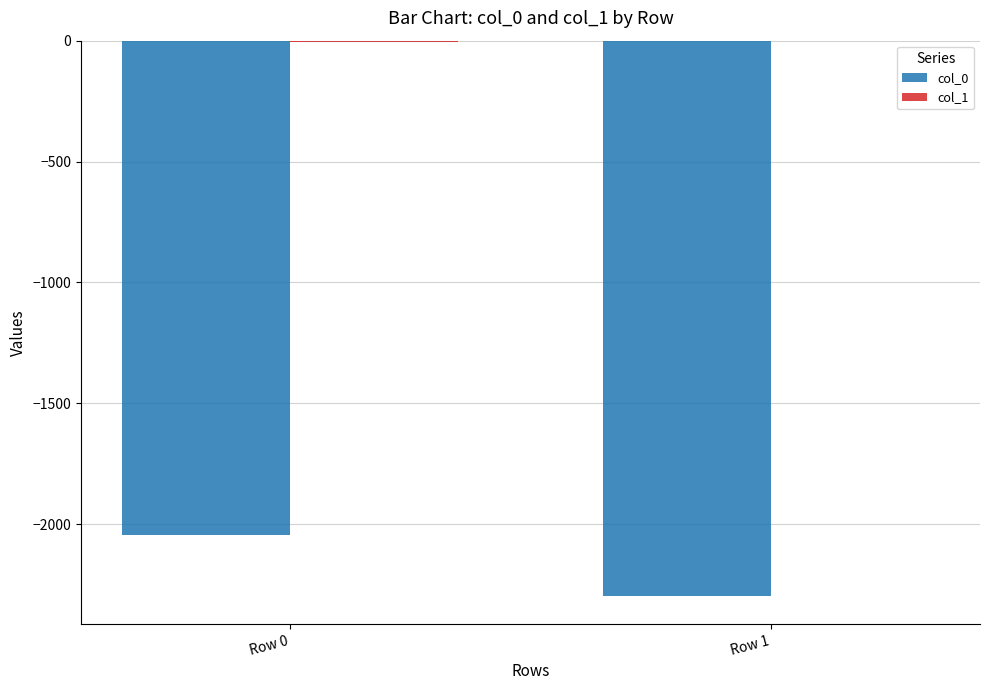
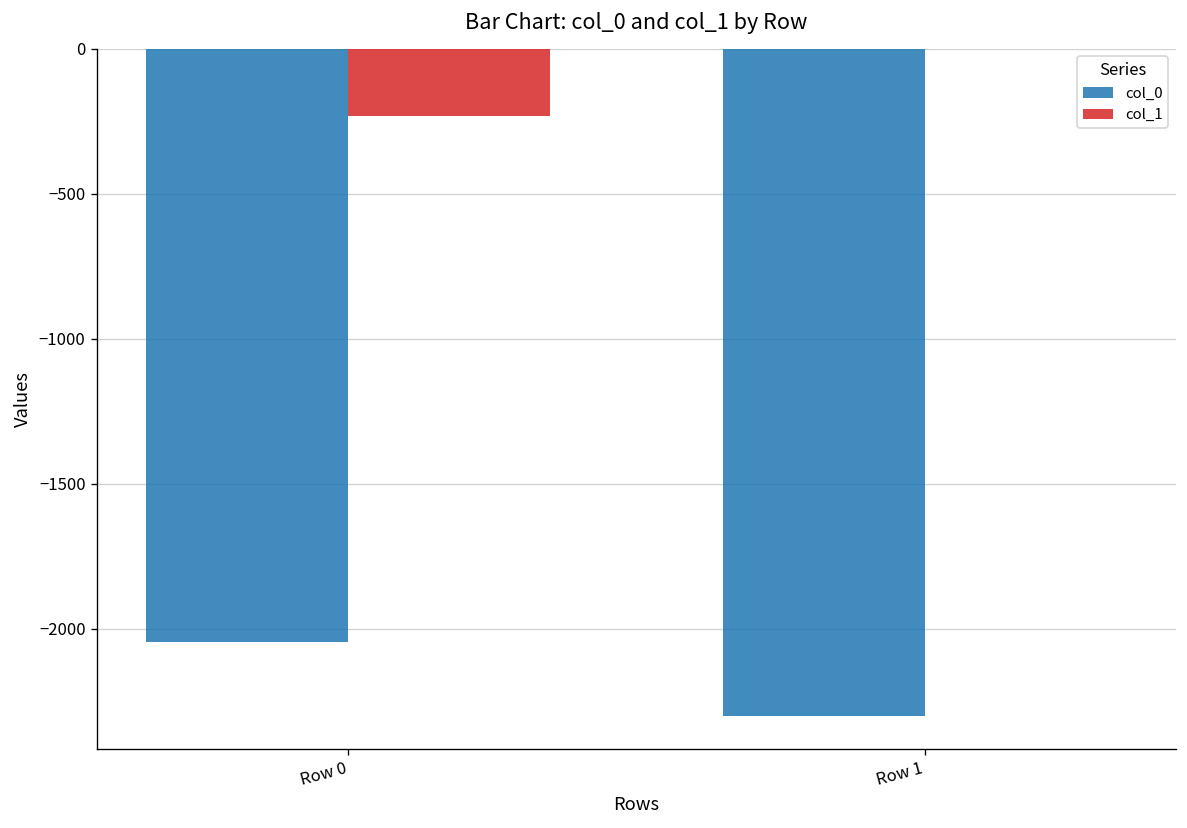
  {
    "col_0": {
      "Row 0": -2050,
      "Row 1": -2300
    },
    "col_1": {
-     "Row 0": 0,
+     "Row 0": -230,
      "Row 1": 0
    }
  }
